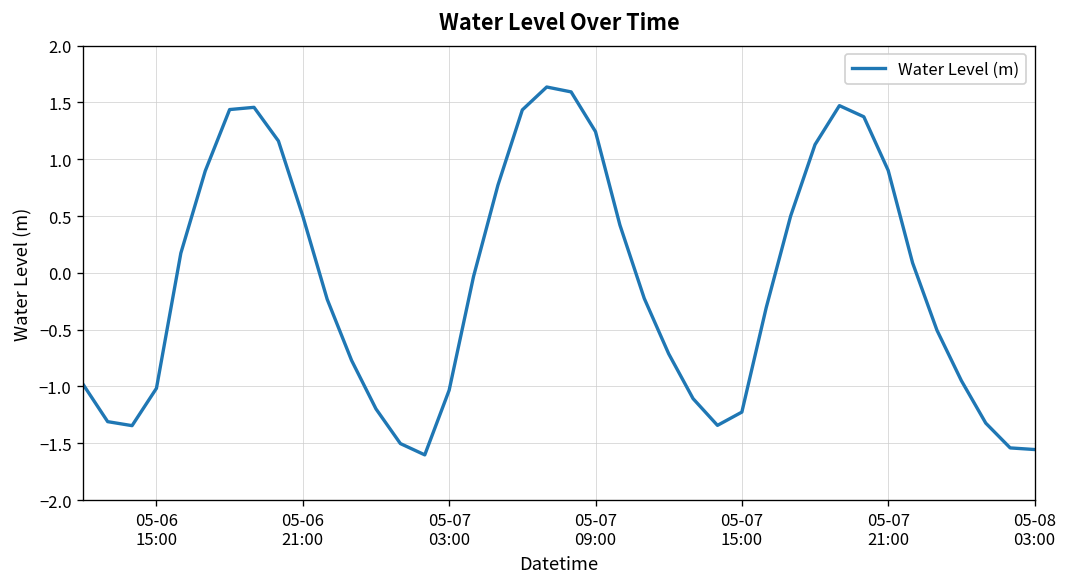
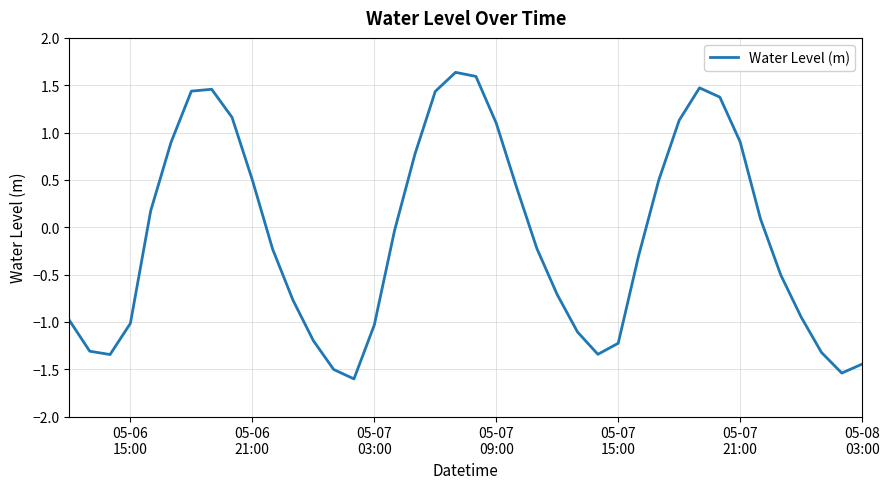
  {
    "05-06 15:00": -1.0,
    "05-06 21:00": 0.5,
    "05-07 03:00": -1.0,
-   "05-07 09:00": 1.2,
+   "05-07 09:00": 1.1,
    "05-07 15:00": -1.2,
    "05-07 21:00": 0.9,
-   "05-08 03:00": -1.6
+   "05-08 03:00": -1.4
  }
